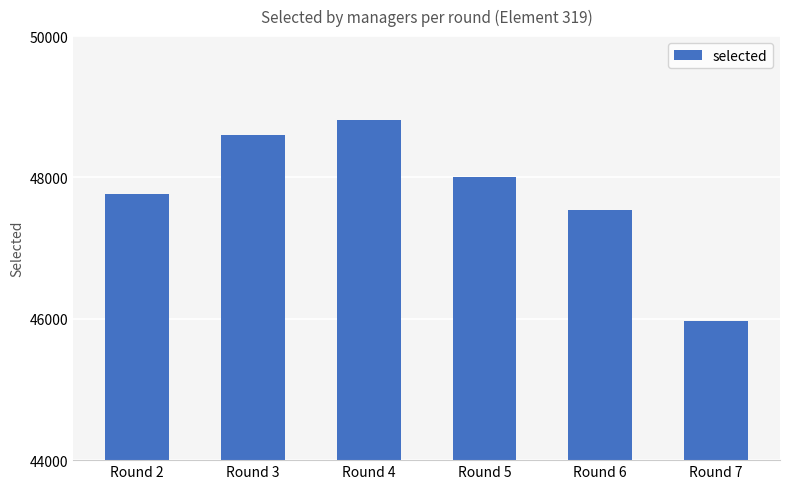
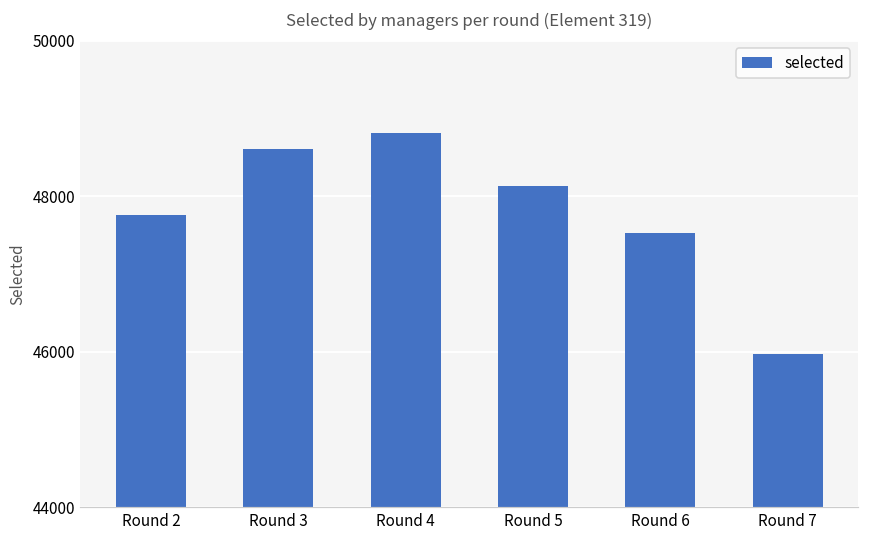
  {
    "Round 2": 47800,
    "Round 3": 48600,
    "Round 4": 48800,
-   "Round 5": 48000,
+   "Round 5": 48100,
    "Round 6": 47500,
    "Round 7": 46000
  }
